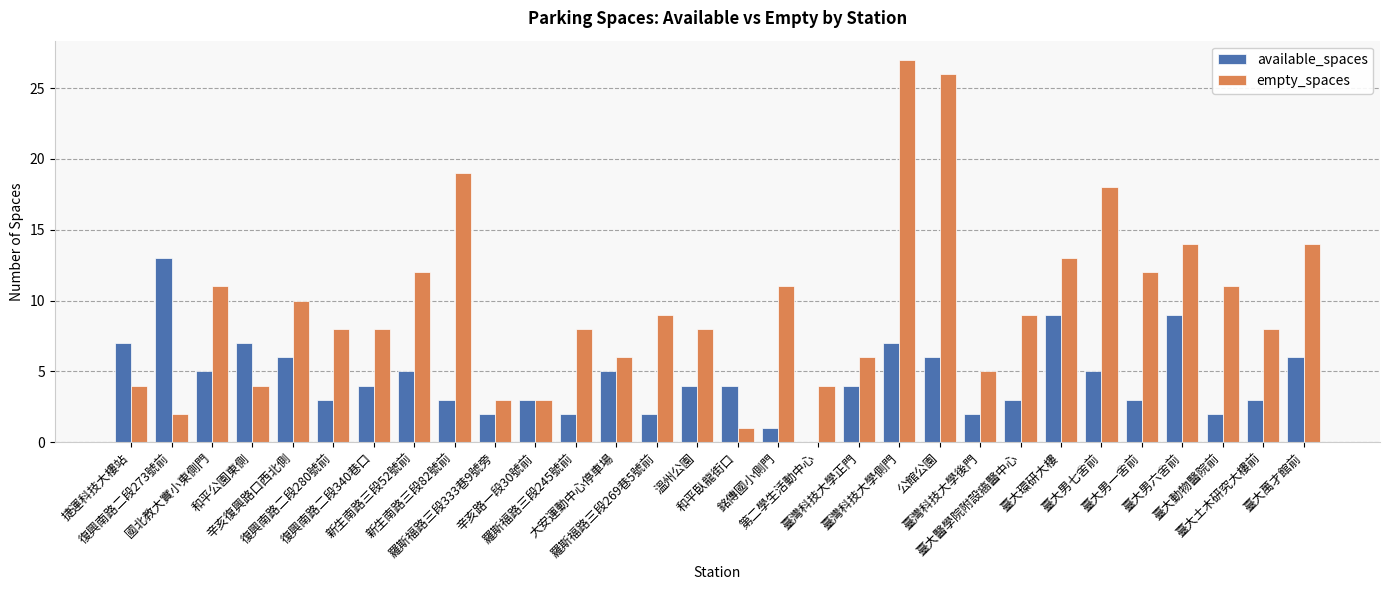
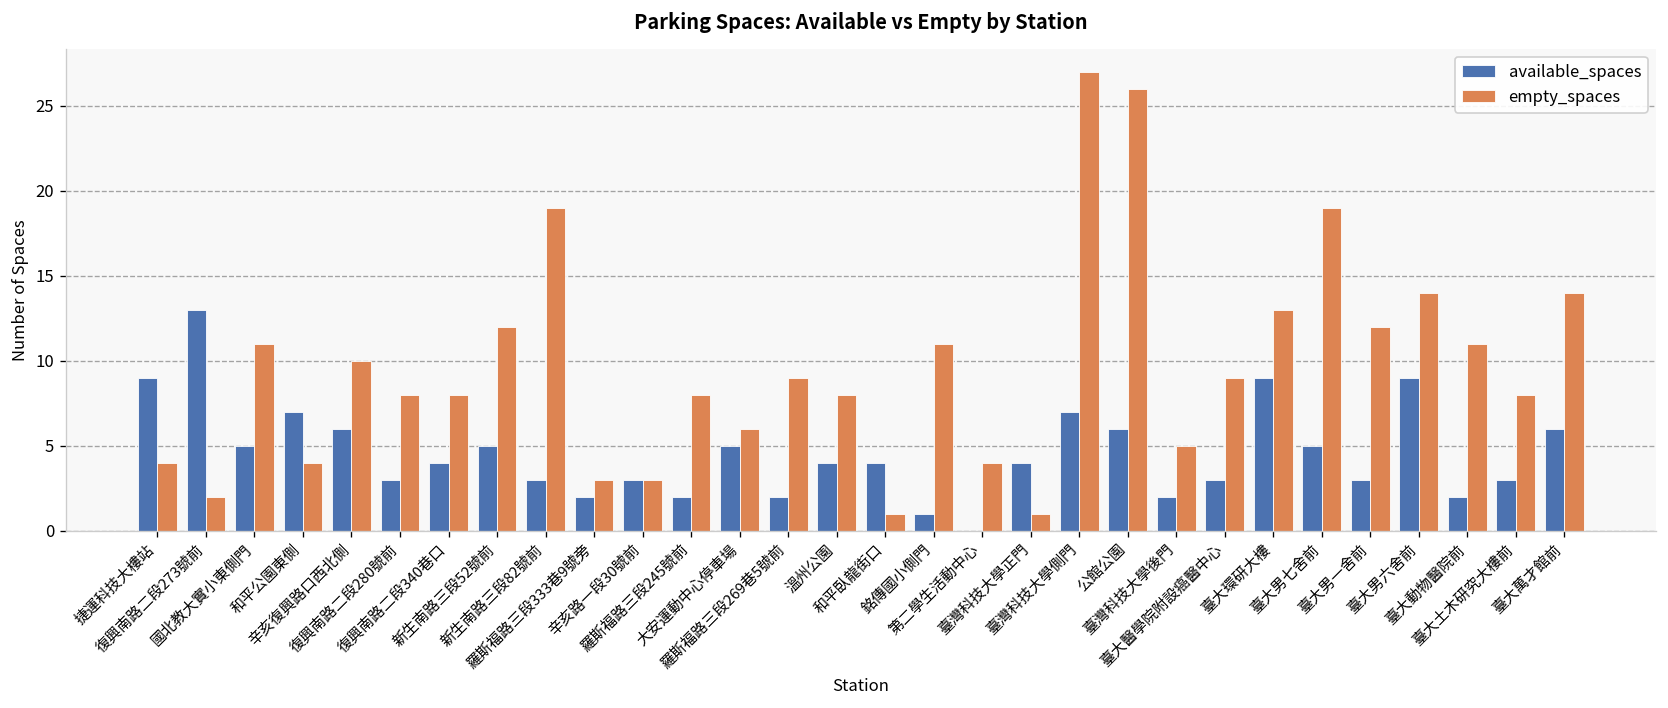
  {
    "available_spaces": {
-     "捷運科技大樓站": 7,
+     "捷運科技大樓站": 9,
      "復興南路二段273號前": 13,
      "國北教大實小東側門": 5,
      "和平公園東側": 7,
      "辛亥復興路口西北側": 6,
      "復興南路二段280號前": 3,
      "復興南路二段340巷口": 4,
      "新生南路三段52號前": 5,
      "新生南路三段82號前": 3,
      "羅斯福路三段333巷9號旁": 2,
      "辛亥路一段30號前": 3,
      "羅斯福路三段245號前": 2,
      "大安運動中心停車場": 5,
      "羅斯福路三段269巷5號前": 2,
      "溫州公園": 4,
      "和平臥龍街口": 4,
      "銘傳國小側門": 1,
      "第二學生活動中心": 0,
      "臺灣科技大學正門": 4,
      "臺灣科技大學側門": 7,
      "公館公園": 6,
      "臺灣科技大學後門": 2,
      "臺大醫學院附設癌醫中心": 3,
      "臺大環研大樓": 9,
      "臺大男七舍前": 5,
      "臺大男一舍前": 3,
      "臺大男六舍前": 9,
      "臺大動物醫院前": 2,
      "臺大土木研究大樓前": 3,
      "臺大萬才館前": 6
    },
    "empty_spaces": {
      "捷運科技大樓站": 4,
      "復興南路二段273號前": 2,
      "國北教大實小東側門": 11,
      "和平公園東側": 4,
      "辛亥復興路口西北側": 10,
      "復興南路二段280號前": 8,
      "復興南路二段340巷口": 8,
      "新生南路三段52號前": 12,
      "新生南路三段82號前": 19,
      "羅斯福路三段333巷9號旁": 3,
      "辛亥路一段30號前": 3,
      "羅斯福路三段245號前": 8,
      "大安運動中心停車場": 6,
      "羅斯福路三段269巷5號前": 9,
      "溫州公園": 8,
      "和平臥龍街口": 1,
      "銘傳國小側門": 11,
      "第二學生活動中心": 4,
-     "臺灣科技大學正門": 6,
+     "臺灣科技大學正門": 1,
      "臺灣科技大學側門": 27,
      "公館公園": 26,
      "臺灣科技大學後門": 5,
      "臺大醫學院附設癌醫中心": 9,
      "臺大環研大樓": 13,
-     "臺大男七舍前": 18,
+     "臺大男七舍前": 19,
      "臺大男一舍前": 12,
      "臺大男六舍前": 14,
      "臺大動物醫院前": 11,
      "臺大土木研究大樓前": 8,
      "臺大萬才館前": 14
    }
  }
